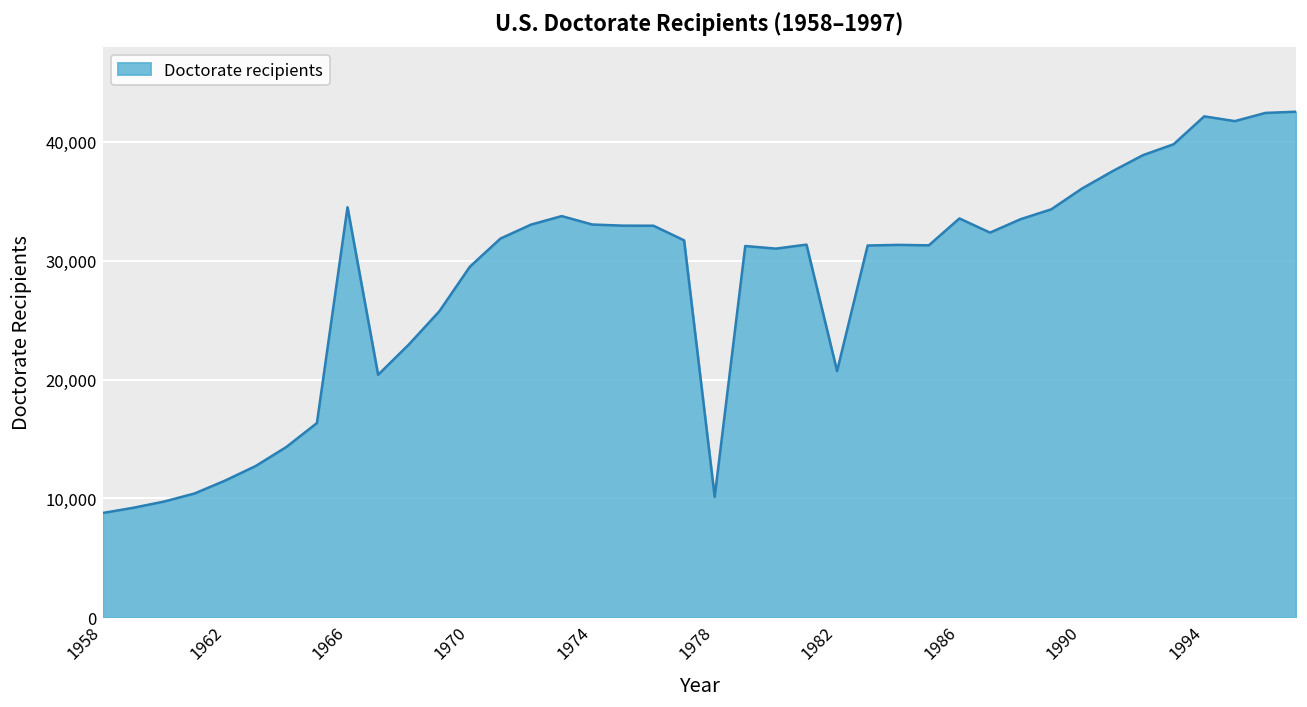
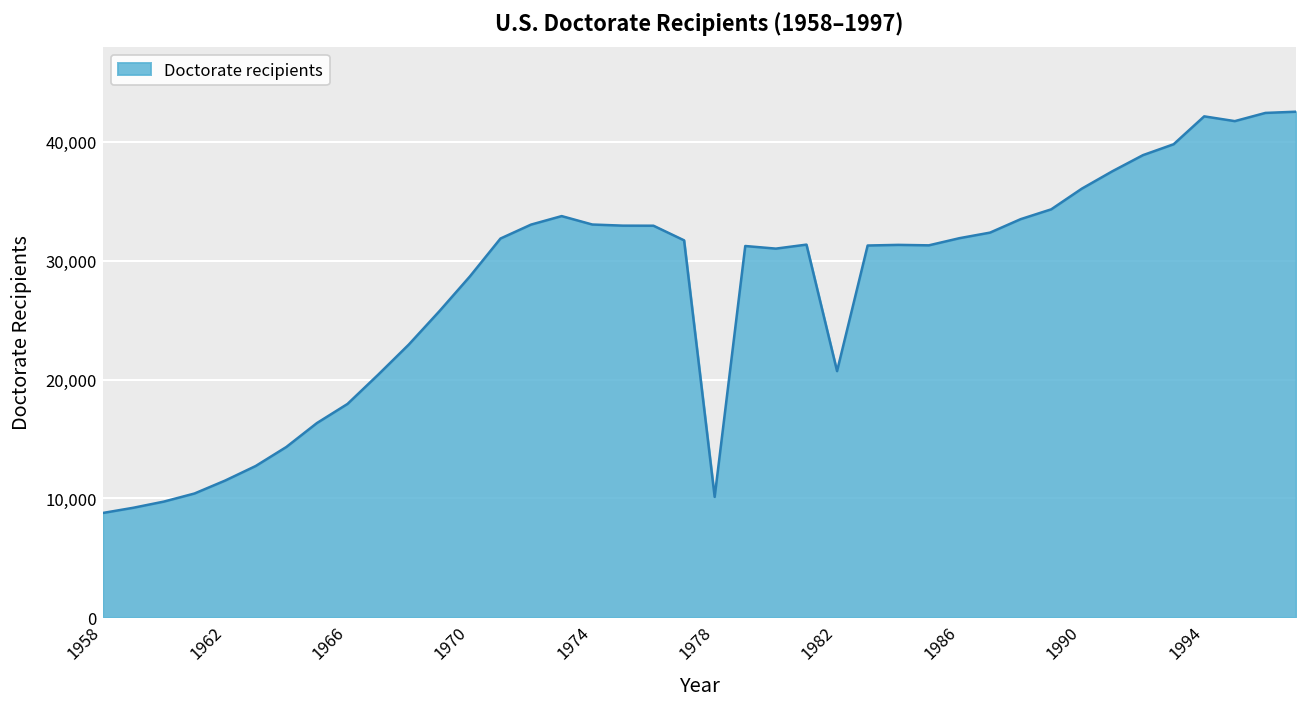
  {
    "1958": "9,000",
    "1962": "12,000",
-   "1966": "35,000",
-   "1970": "29,500",
+   "1966": "18,000",
+   "1970": "28,700",
    "1974": "33,000",
    "1978": "10,000",
    "1982": "21,000",
-   "1986": "34,000",
+   "1986": "32,000",
    "1990": "36,000",
    "1994": "42,000"
  }
